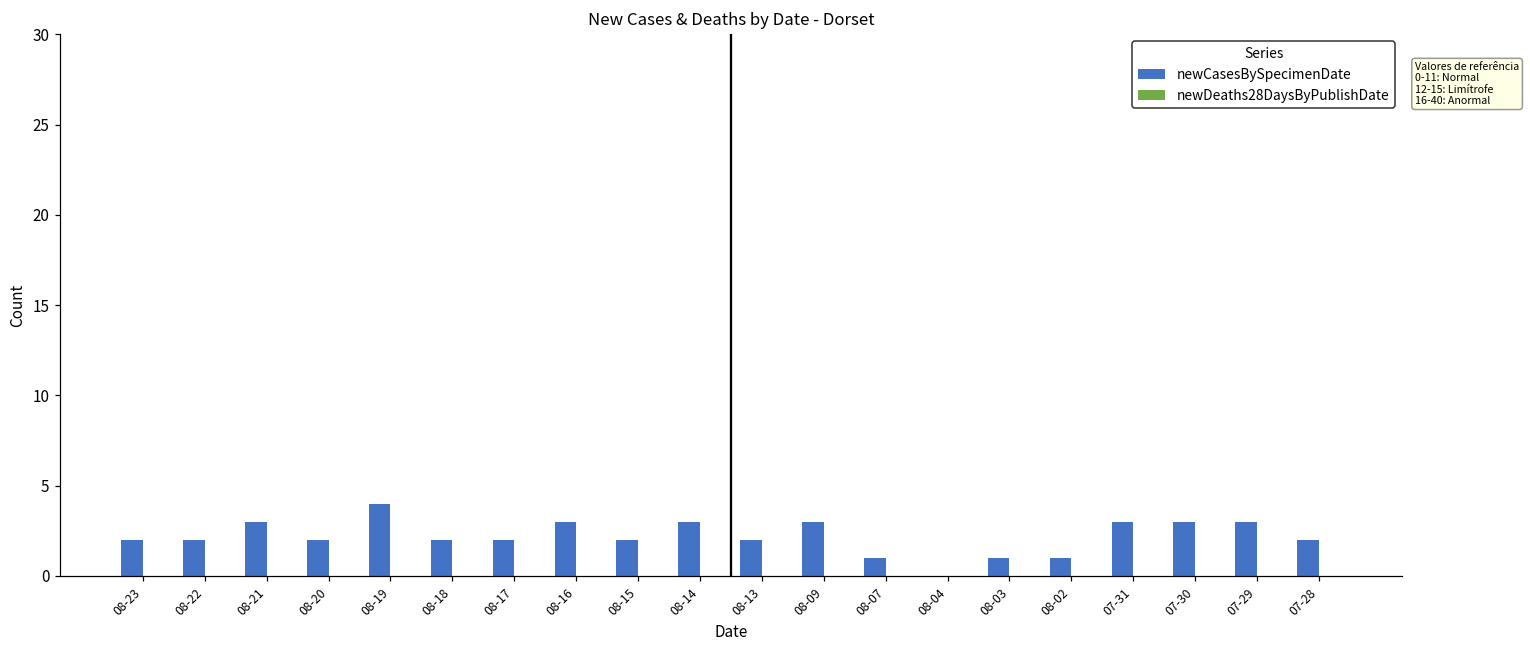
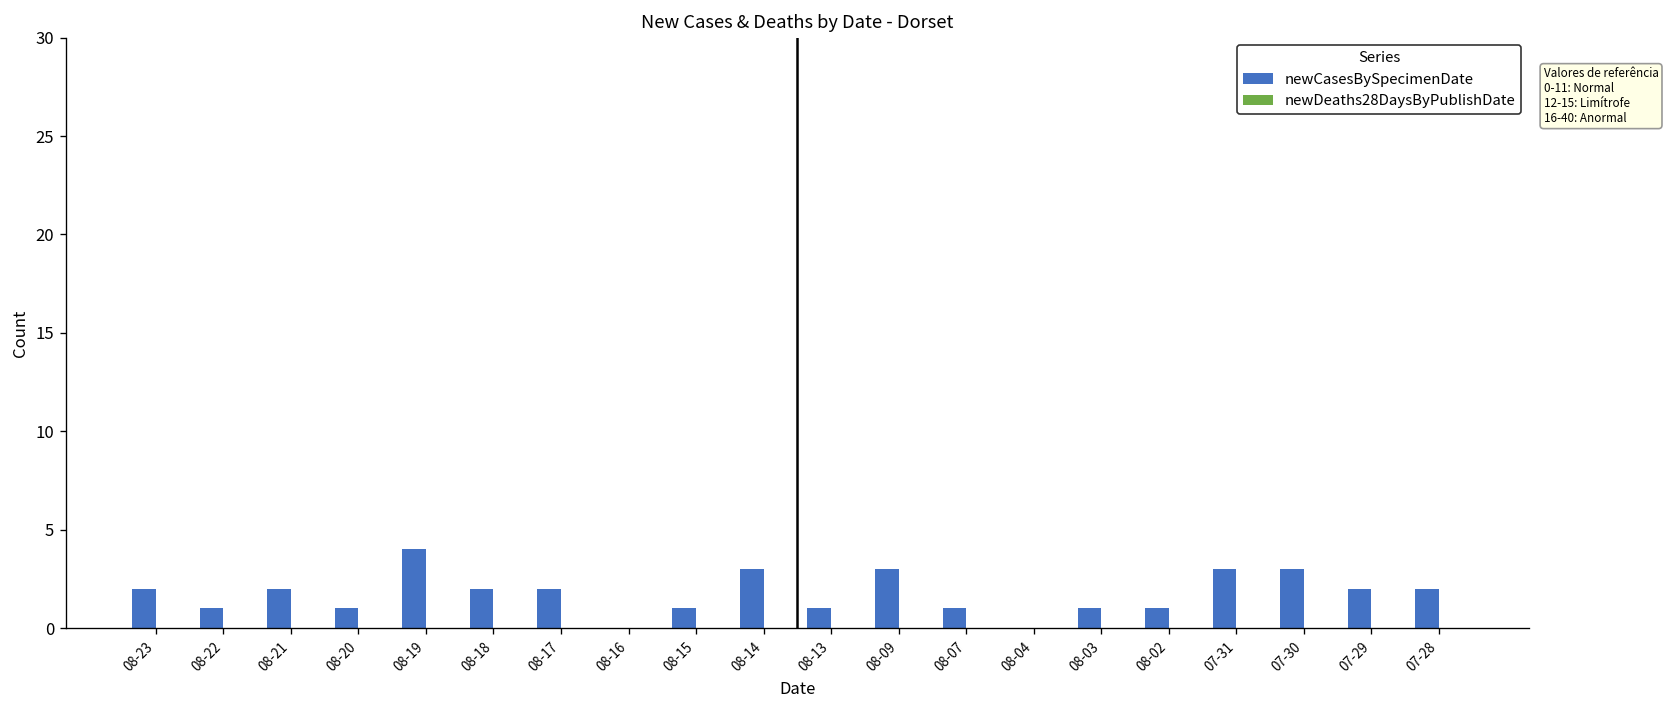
  {
    "newCasesBySpecimenDate": {
      "08-23": 2,
-     "08-22": 2,
-     "08-21": 3,
-     "08-20": 2,
+     "08-22": 1,
+     "08-21": 2,
+     "08-20": 1,
      "08-19": 4,
      "08-18": 2,
      "08-17": 2,
-     "08-16": 3,
-     "08-15": 2,
+     "08-16": 0,
+     "08-15": 1,
      "08-14": 3,
-     "08-13": 2,
+     "08-13": 1,
      "08-09": 3,
      "08-07": 1,
      "08-04": 0,
      "08-03": 1,
      "08-02": 1,
      "07-31": 3,
      "07-30": 3,
-     "07-29": 3,
+     "07-29": 2,
      "07-28": 2
    },
    "newDeaths28DaysByPublishDate": {
      "08-23": 0,
      "08-22": 0,
      "08-21": 0,
      "08-20": 0,
      "08-19": 0,
      "08-18": 0,
      "08-17": 0,
      "08-16": 0,
      "08-15": 0,
      "08-14": 0,
      "08-13": 0,
      "08-09": 0,
      "08-07": 0,
      "08-04": 0,
      "08-03": 0,
      "08-02": 0,
      "07-31": 0,
      "07-30": 0,
      "07-29": 0,
      "07-28": 0
    }
  }
